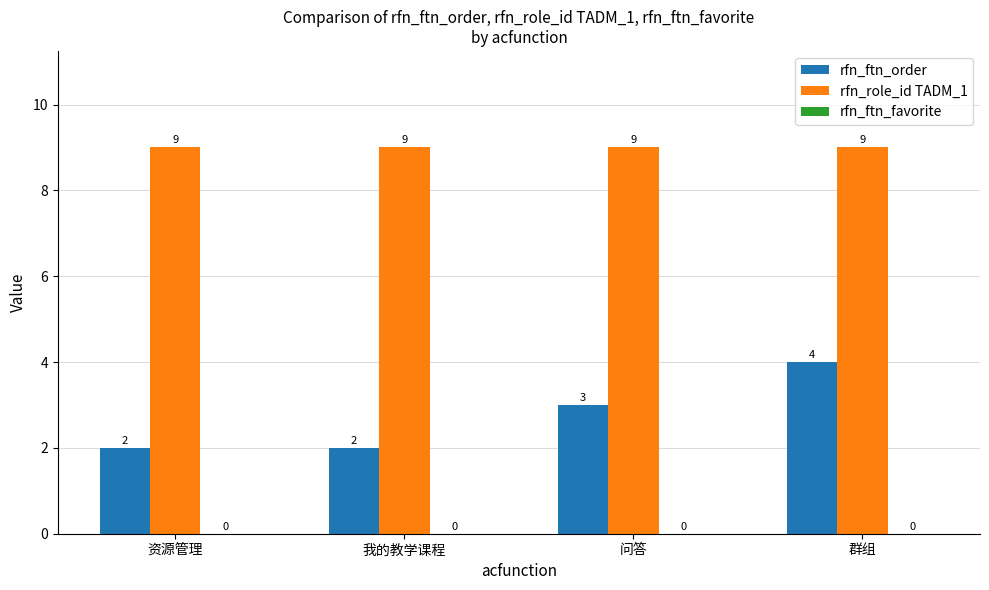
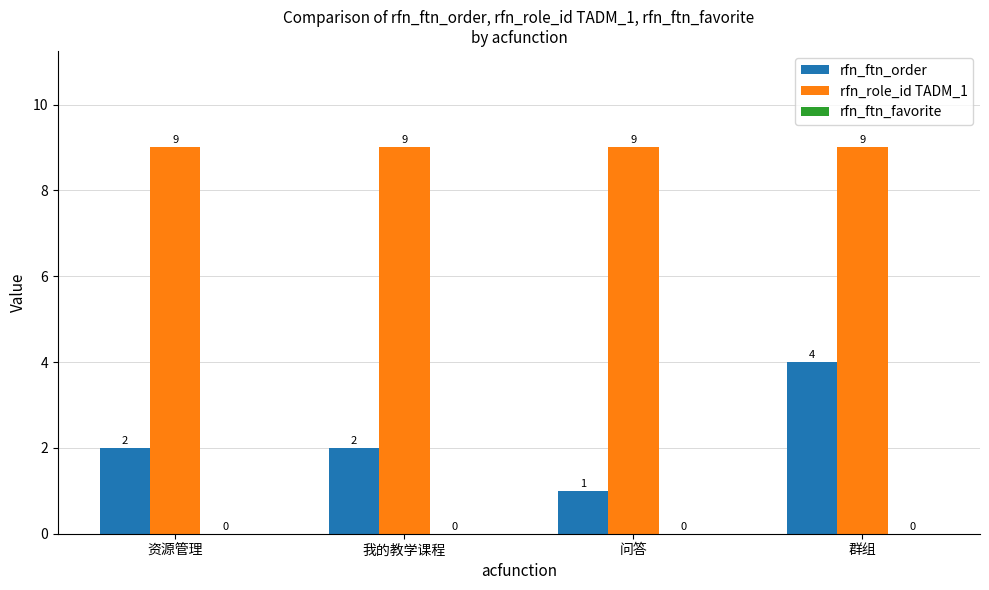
  {
    "rfn_ftn_order": {
      "资源管理": 2,
      "我的教学课程": 2,
-     "问答": 3,
+     "问答": 1,
      "群组": 4
    },
    "rfn_role_id TADM_1": {
      "资源管理": 9,
      "我的教学课程": 9,
      "问答": 9,
      "群组": 9
    },
    "rfn_ftn_favorite": {
      "资源管理": 0,
      "我的教学课程": 0,
      "问答": 0,
      "群组": 0
    }
  }
